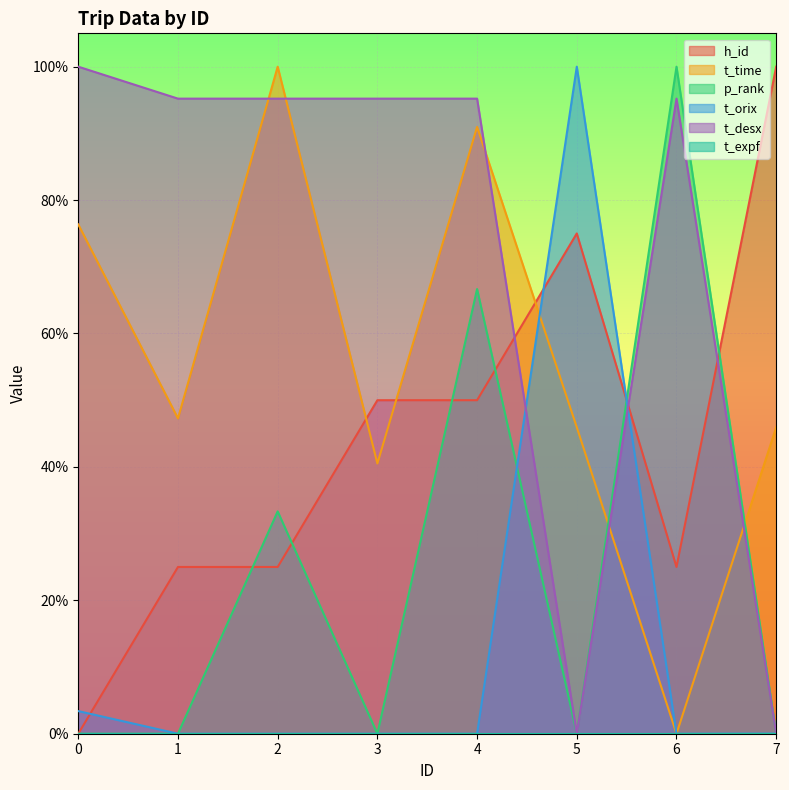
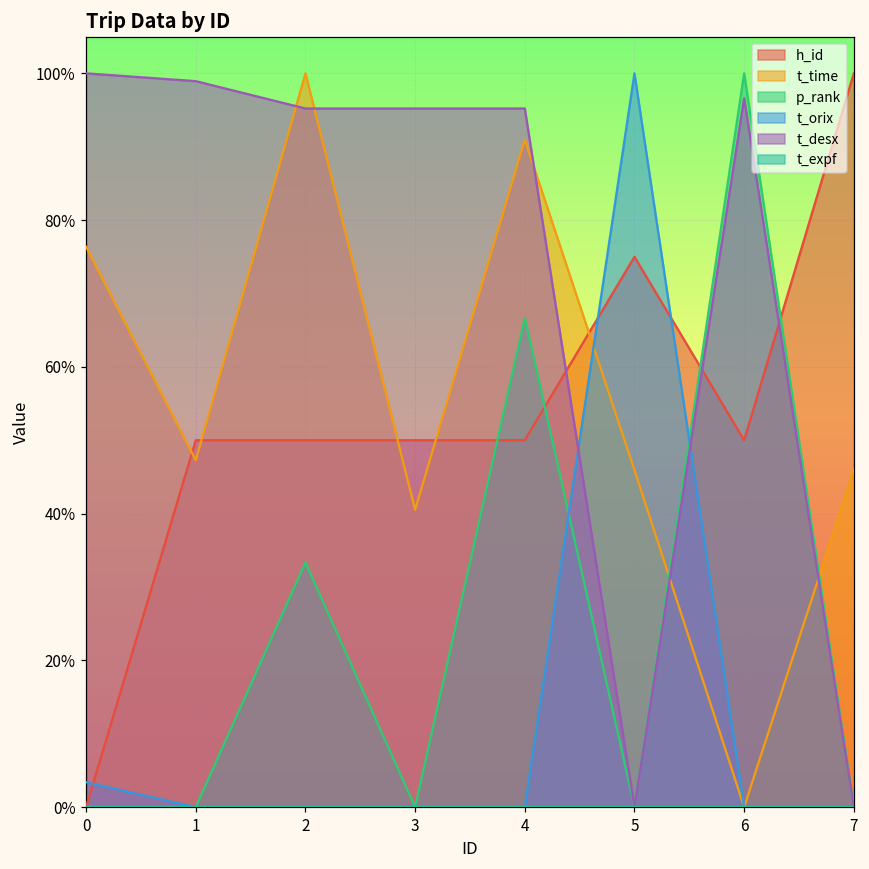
  {
    "h_id": {
-     "1": "25%",
-     "2": "25%",
+     "1": "50%",
+     "2": "50%",
      "3": "50%",
      "4": "50%",
      "5": "75%",
-     "6": "25%",
+     "6": "50%",
      "7": "100%"
    },
    "t_time": {
      "0": "76%",
      "1": "47%",
      "2": "100%",
      "3": "41%",
      "4": "91%",
      "5": "46%",
      "7": "46%"
    },
    "t_orix": {
      "0": "3%",
      "5": "100%"
    },
    "t_desx": {
      "0": "100%",
-     "1": "95%",
+     "1": "99%",
      "2": "95%",
      "3": "95%",
      "4": "95%",
-     "6": "95%"
+     "6": "97%"
    }
  }
